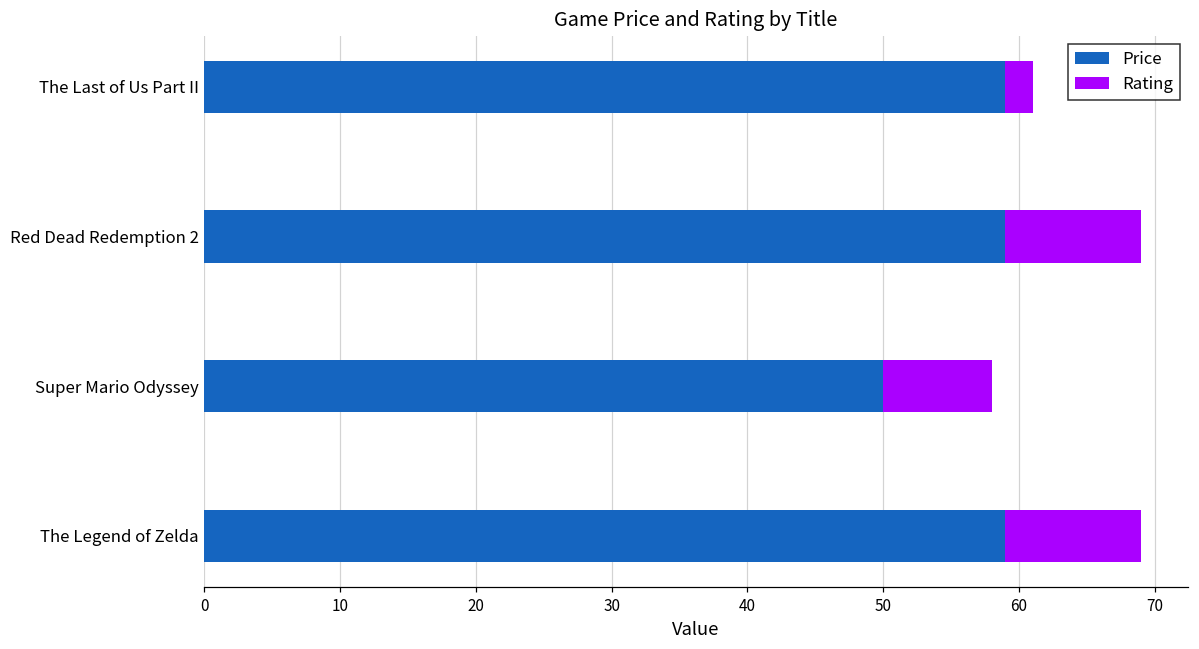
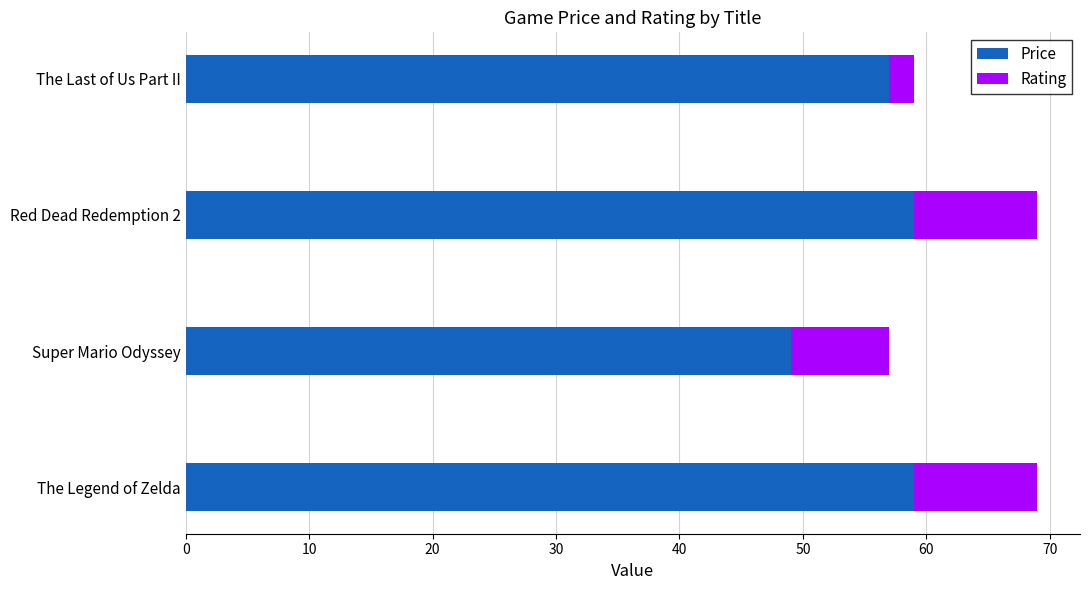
  {
    "Price": {
-     "The Last of Us Part II": 59,
+     "The Last of Us Part II": 57,
      "Red Dead Redemption 2": 59,
-     "Super Mario Odyssey": 50,
+     "Super Mario Odyssey": 49,
      "The Legend of Zelda": 59
    },
    "Rating": {
      "The Last of Us Part II": 2,
      "Red Dead Redemption 2": 10,
      "Super Mario Odyssey": 8,
      "The Legend of Zelda": 10
    }
  }
